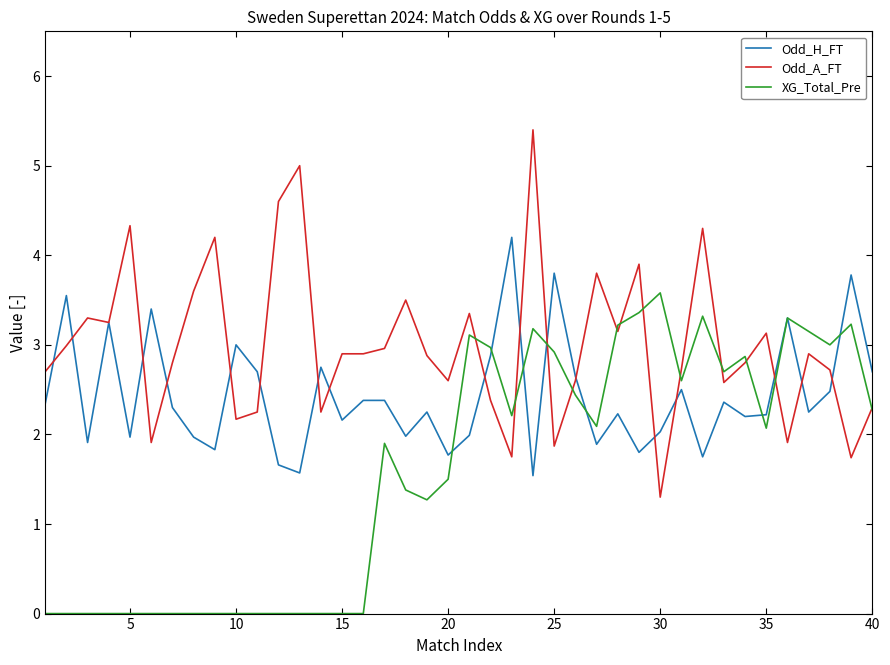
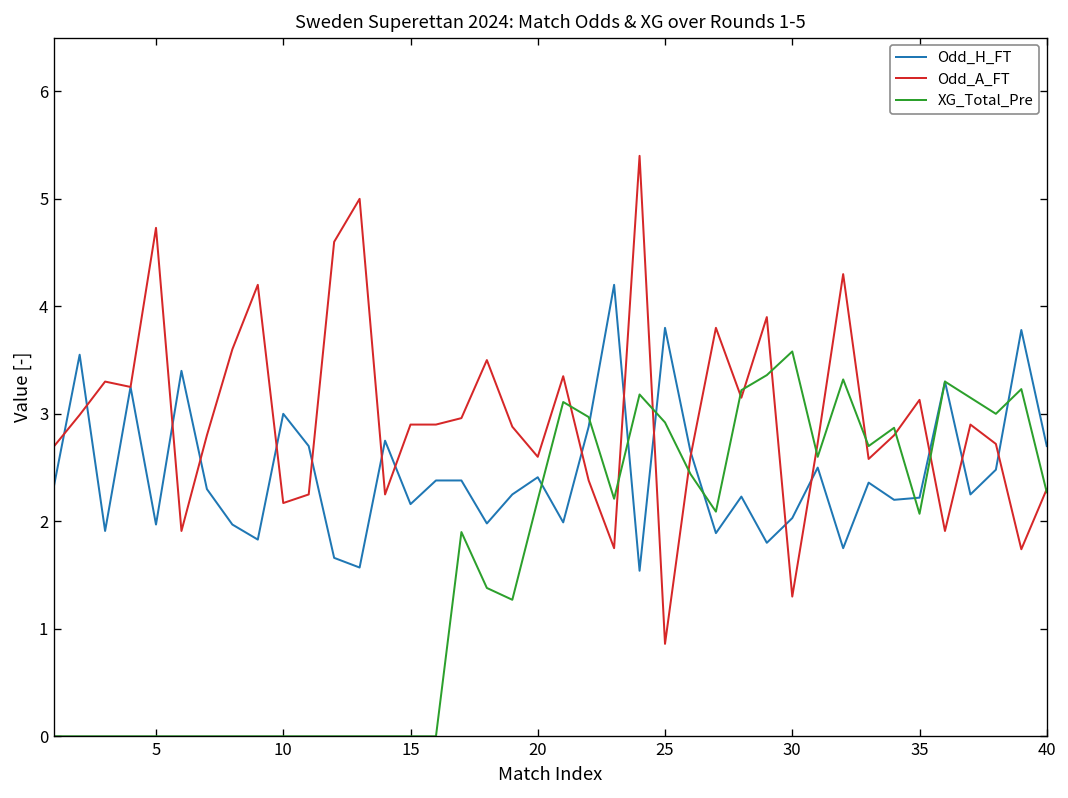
  {
    "Odd_H_FT": {
      "5": 2.0,
      "10": 3.0,
      "15": 2.2,
-     "20": 1.8,
+     "20": 2.4,
      "25": 3.8,
      "30": 2.0,
      "35": 2.2,
      "40": 2.7
    },
    "Odd_A_FT": {
-     "5": 4.3,
+     "5": 4.7,
      "10": 2.2,
      "15": 2.9,
      "20": 2.6,
-     "25": 1.9,
+     "25": 0.9,
      "30": 1.3,
      "35": 3.1,
      "40": 2.3
    },
    "XG_Total_Pre": {
      "5": 0.0,
      "10": 0.0,
      "15": 0.0,
-     "20": 1.5,
+     "20": 2.2,
      "25": 2.9,
      "30": 3.6,
      "35": 2.1,
      "40": 2.3
    }
  }
